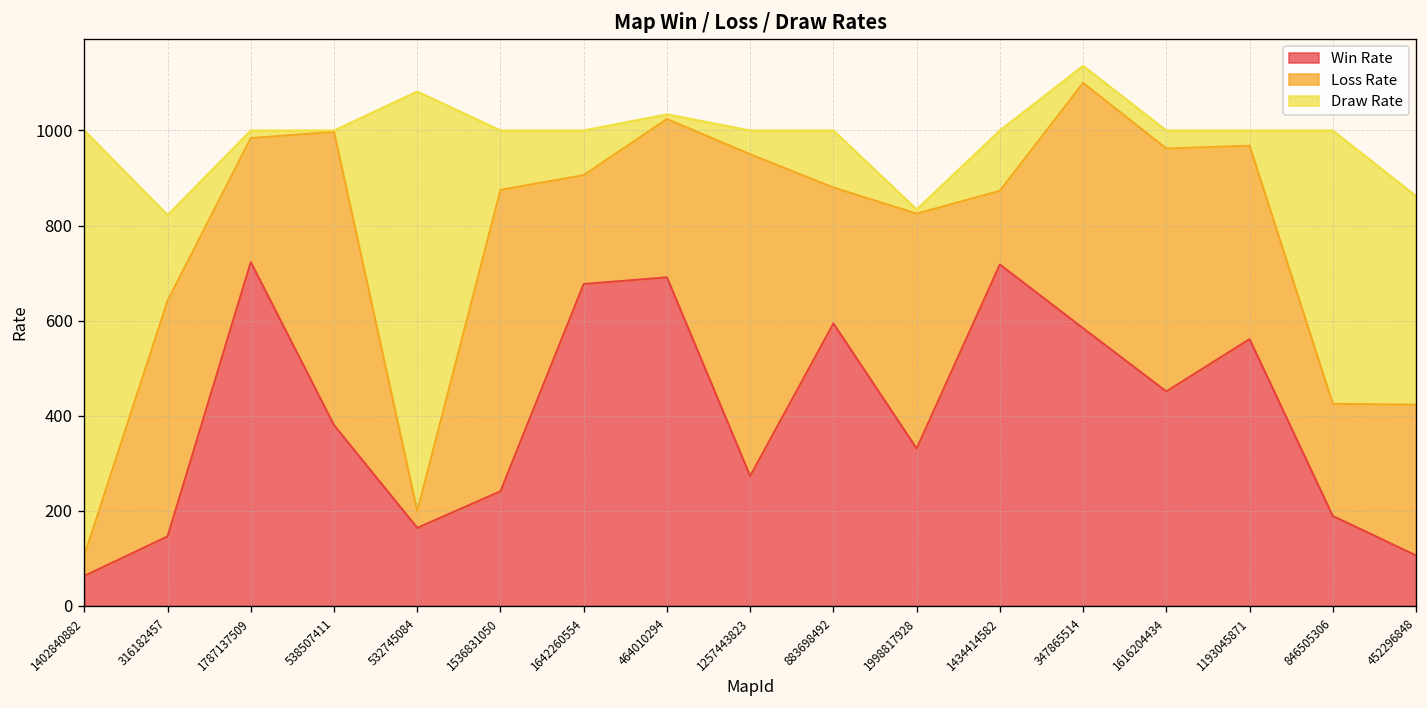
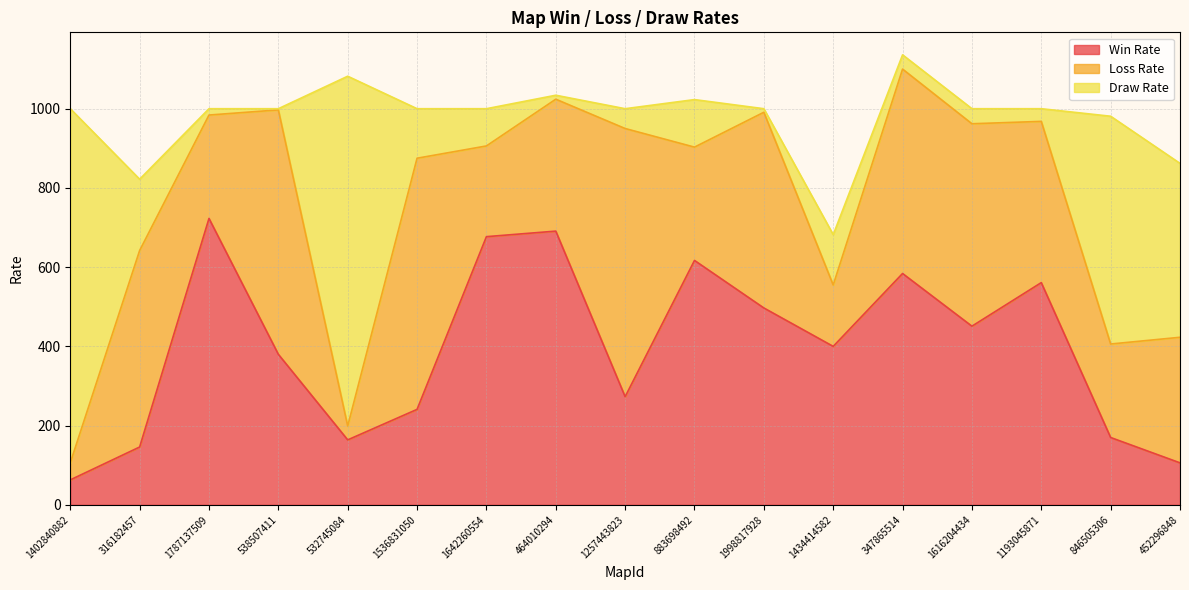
  {
    "Win Rate": {
      "1402840882": 60,
      "316182457": 150,
      "1787137509": 720,
      "538507411": 380,
      "532745084": 160,
      "1536831050": 240,
      "1642260554": 680,
      "464010294": 690,
      "1257443823": 270,
-     "883698492": 590,
-     "1998817928": 330,
-     "1434414582": 720,
+     "883698492": 620,
+     "1998817928": 500,
+     "1434414582": 400,
      "347865514": 580,
      "1616204434": 450,
      "1193045871": 560,
-     "846505306": 190,
+     "846505306": 170,
      "452296848": 110
    },
    "Loss Rate": {
      "1402840882": 40,
      "316182457": 500,
      "1787137509": 260,
      "532745084": 40,
      "1536831050": 630,
      "1642260554": 230,
      "464010294": 330,
      "1257443823": 680,
      "883698492": 290,
      "1998817928": 490,
      "1434414582": 160,
      "347865514": 520,
      "1616204434": 510,
      "1193045871": 410,
      "846505306": 240,
      "452296848": 320
    },
    "Draw Rate": {
      "1402840882": 890,
      "316182457": 180,
      "1787137509": 20,
      "532745084": 880,
      "1536831050": 130,
      "1642260554": 90,
      "464010294": 10,
      "1257443823": 50,
      "883698492": 120,
      "1998817928": 10,
      "1434414582": 130,
      "347865514": 40,
      "1616204434": 40,
      "1193045871": 30,
      "846505306": 580,
      "452296848": 440
    }
  }
